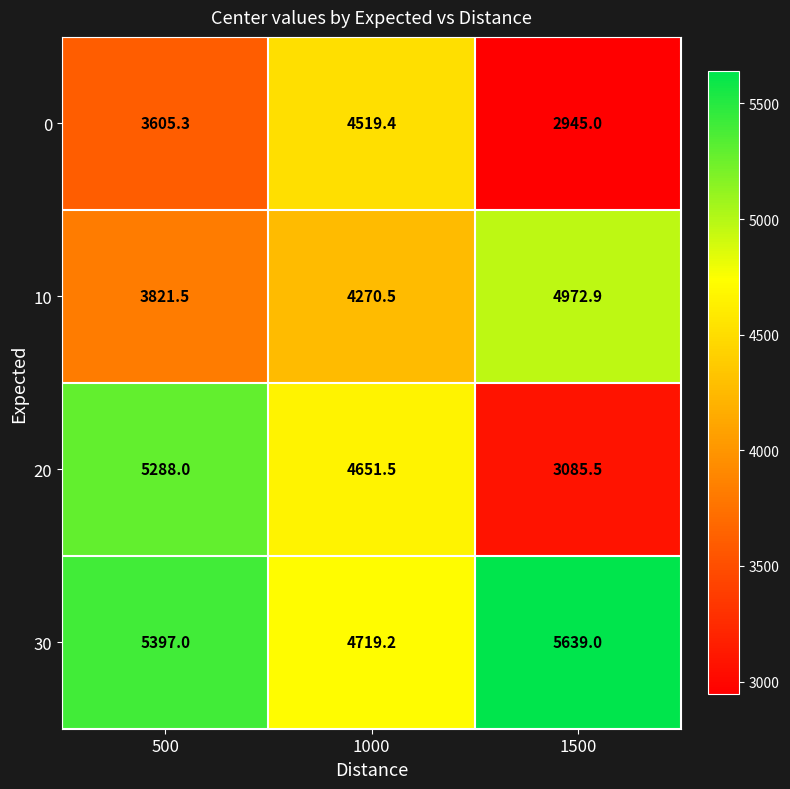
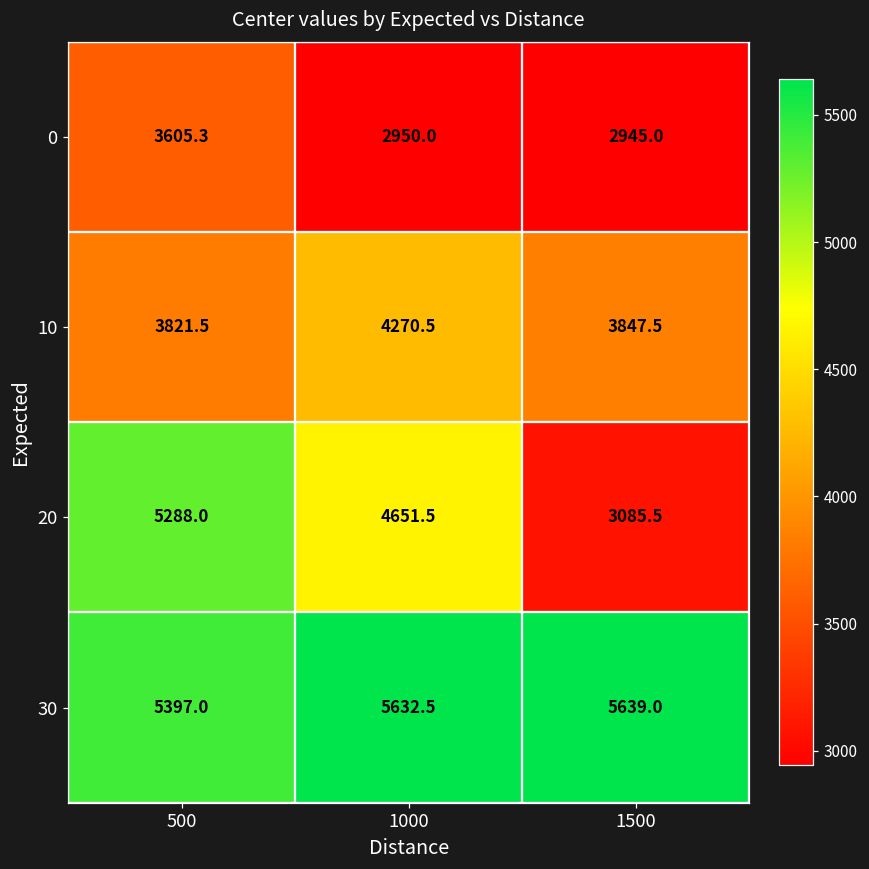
  {
    "0": {
      "500": 3605.3,
-     "1000": 4519.4,
+     "1000": 2950.0,
      "1500": 2945.0
    },
    "10": {
      "500": 3821.5,
      "1000": 4270.5,
-     "1500": 4972.9
+     "1500": 3847.5
    },
    "20": {
      "500": 5288.0,
      "1000": 4651.5,
      "1500": 3085.5
    },
    "30": {
      "500": 5397.0,
-     "1000": 4719.2,
+     "1000": 5632.5,
      "1500": 5639.0
    }
  }
